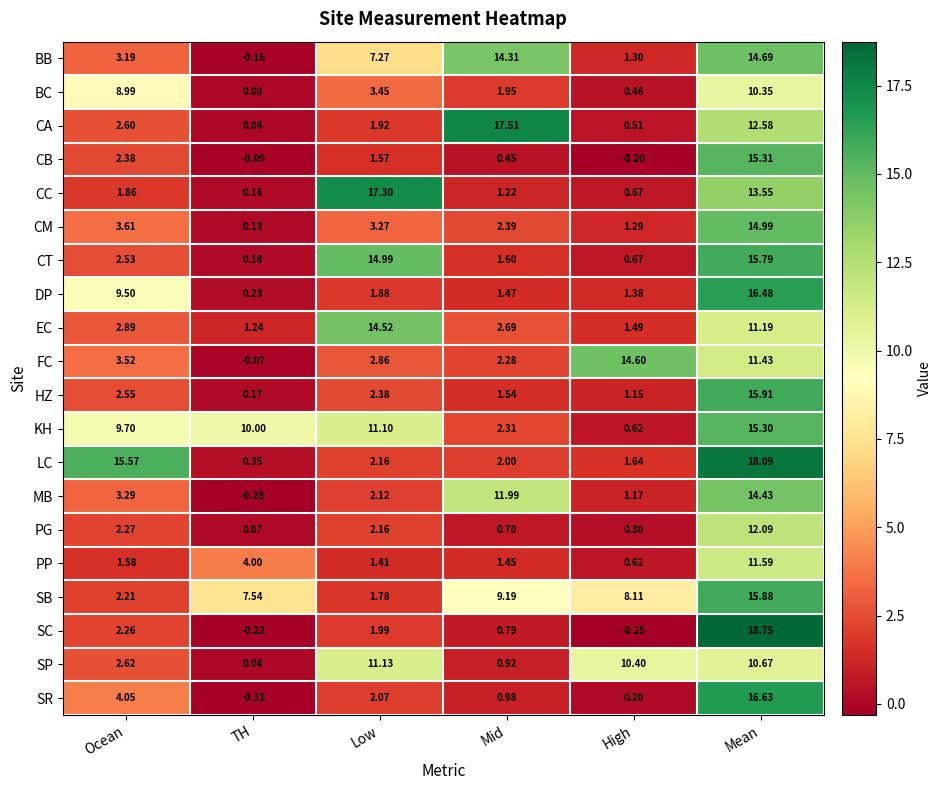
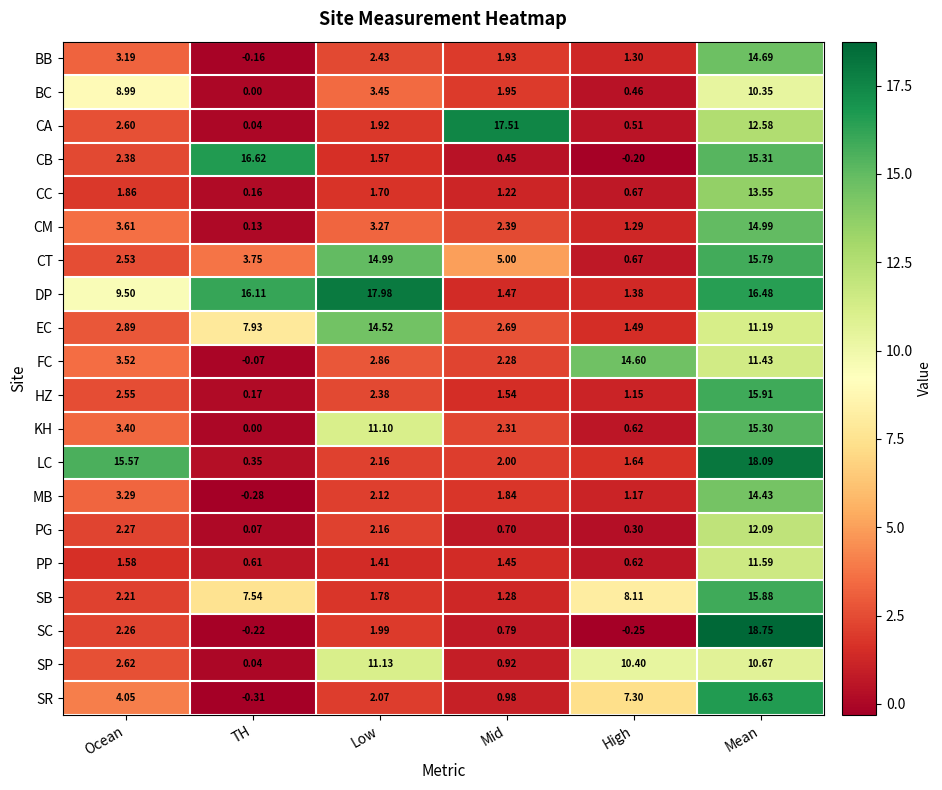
  {
    "BB": {
      "Ocean": 3.19,
      "TH": -0.16,
-     "Low": 7.27,
-     "Mid": 14.31,
+     "Low": 2.43,
+     "Mid": 1.93,
      "High": 1.30,
      "Mean": 14.69
    },
    "BC": {
      "Ocean": 8.99,
      "TH": 0.00,
      "Low": 3.45,
      "Mid": 1.95,
      "High": 0.46,
      "Mean": 10.35
    },
    "CA": {
      "Ocean": 2.60,
      "TH": 0.04,
      "Low": 1.92,
      "Mid": 17.51,
      "High": 0.51,
      "Mean": 12.58
    },
    "CB": {
      "Ocean": 2.38,
-     "TH": -0.09,
+     "TH": 16.62,
      "Low": 1.57,
      "Mid": 0.45,
      "High": -0.20,
      "Mean": 15.31
    },
    "CC": {
      "Ocean": 1.86,
      "TH": 0.16,
-     "Low": 17.30,
+     "Low": 1.70,
      "Mid": 1.22,
      "High": 0.67,
      "Mean": 13.55
    },
    "CM": {
      "Ocean": 3.61,
      "TH": 0.13,
      "Low": 3.27,
      "Mid": 2.39,
      "High": 1.29,
      "Mean": 14.99
    },
    "CT": {
      "Ocean": 2.53,
-     "TH": 0.18,
+     "TH": 3.75,
      "Low": 14.99,
-     "Mid": 1.60,
+     "Mid": 5.00,
      "High": 0.67,
      "Mean": 15.79
    },
    "DP": {
      "Ocean": 9.50,
-     "TH": 0.23,
-     "Low": 1.88,
+     "TH": 16.11,
+     "Low": 17.98,
      "Mid": 1.47,
      "High": 1.38,
      "Mean": 16.48
    },
    "EC": {
      "Ocean": 2.89,
-     "TH": 1.24,
+     "TH": 7.93,
      "Low": 14.52,
      "Mid": 2.69,
      "High": 1.49,
      "Mean": 11.19
    },
    "FC": {
      "Ocean": 3.52,
      "TH": -0.07,
      "Low": 2.86,
      "Mid": 2.28,
      "High": 14.60,
      "Mean": 11.43
    },
    "HZ": {
      "Ocean": 2.55,
      "TH": 0.17,
      "Low": 2.38,
      "Mid": 1.54,
      "High": 1.15,
      "Mean": 15.91
    },
    "KH": {
-     "Ocean": 9.70,
-     "TH": 10.00,
+     "Ocean": 3.40,
+     "TH": 0.00,
      "Low": 11.10,
      "Mid": 2.31,
      "High": 0.62,
      "Mean": 15.30
    },
    "LC": {
      "Ocean": 15.57,
      "TH": 0.35,
      "Low": 2.16,
      "Mid": 2.00,
      "High": 1.64,
      "Mean": 18.09
    },
    "MB": {
      "Ocean": 3.29,
      "TH": -0.28,
      "Low": 2.12,
-     "Mid": 11.99,
+     "Mid": 1.84,
      "High": 1.17,
      "Mean": 14.43
    },
    "PG": {
      "Ocean": 2.27,
      "TH": 0.07,
      "Low": 2.16,
      "Mid": 0.70,
      "High": 0.30,
      "Mean": 12.09
    },
    "PP": {
      "Ocean": 1.58,
-     "TH": 4.00,
+     "TH": 0.61,
      "Low": 1.41,
      "Mid": 1.45,
      "High": 0.62,
      "Mean": 11.59
    },
    "SB": {
      "Ocean": 2.21,
      "TH": 7.54,
      "Low": 1.78,
-     "Mid": 9.19,
+     "Mid": 1.28,
      "High": 8.11,
      "Mean": 15.88
    },
    "SC": {
      "Ocean": 2.26,
      "TH": -0.22,
      "Low": 1.99,
      "Mid": 0.79,
      "High": -0.25,
      "Mean": 18.75
    },
    "SP": {
      "Ocean": 2.62,
      "TH": 0.04,
      "Low": 11.13,
      "Mid": 0.92,
      "High": 10.40,
      "Mean": 10.67
    },
    "SR": {
      "Ocean": 4.05,
      "TH": -0.31,
      "Low": 2.07,
      "Mid": 0.98,
-     "High": 0.20,
+     "High": 7.30,
      "Mean": 16.63
    }
  }
